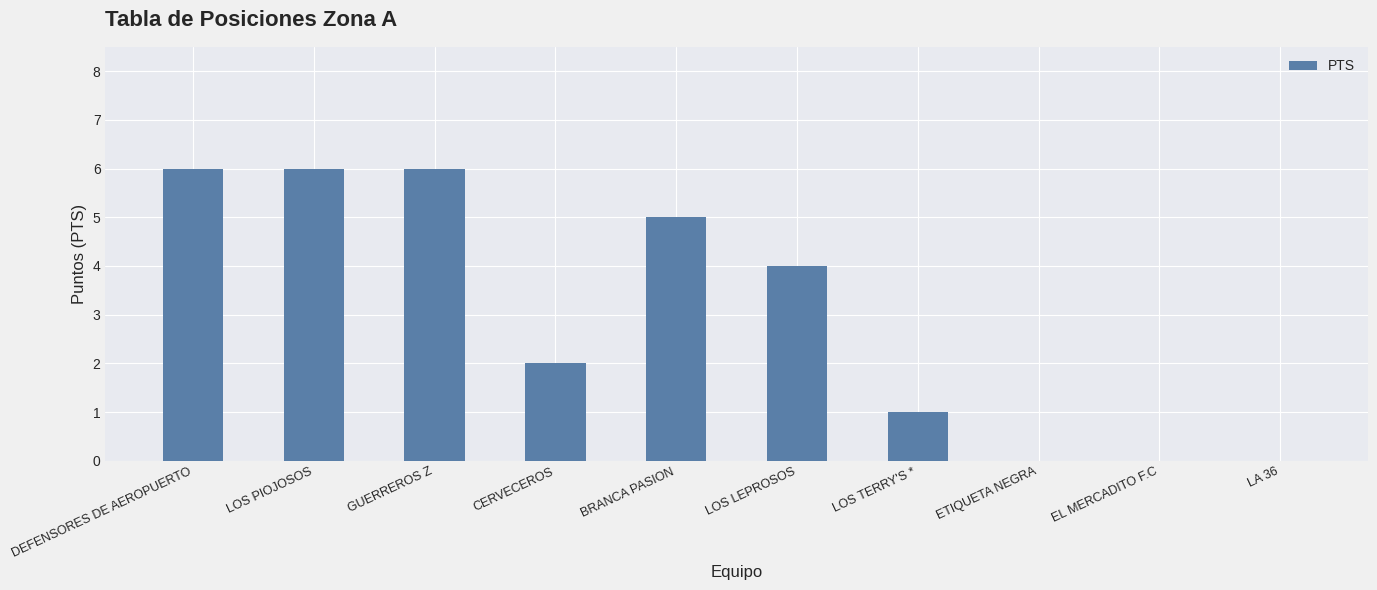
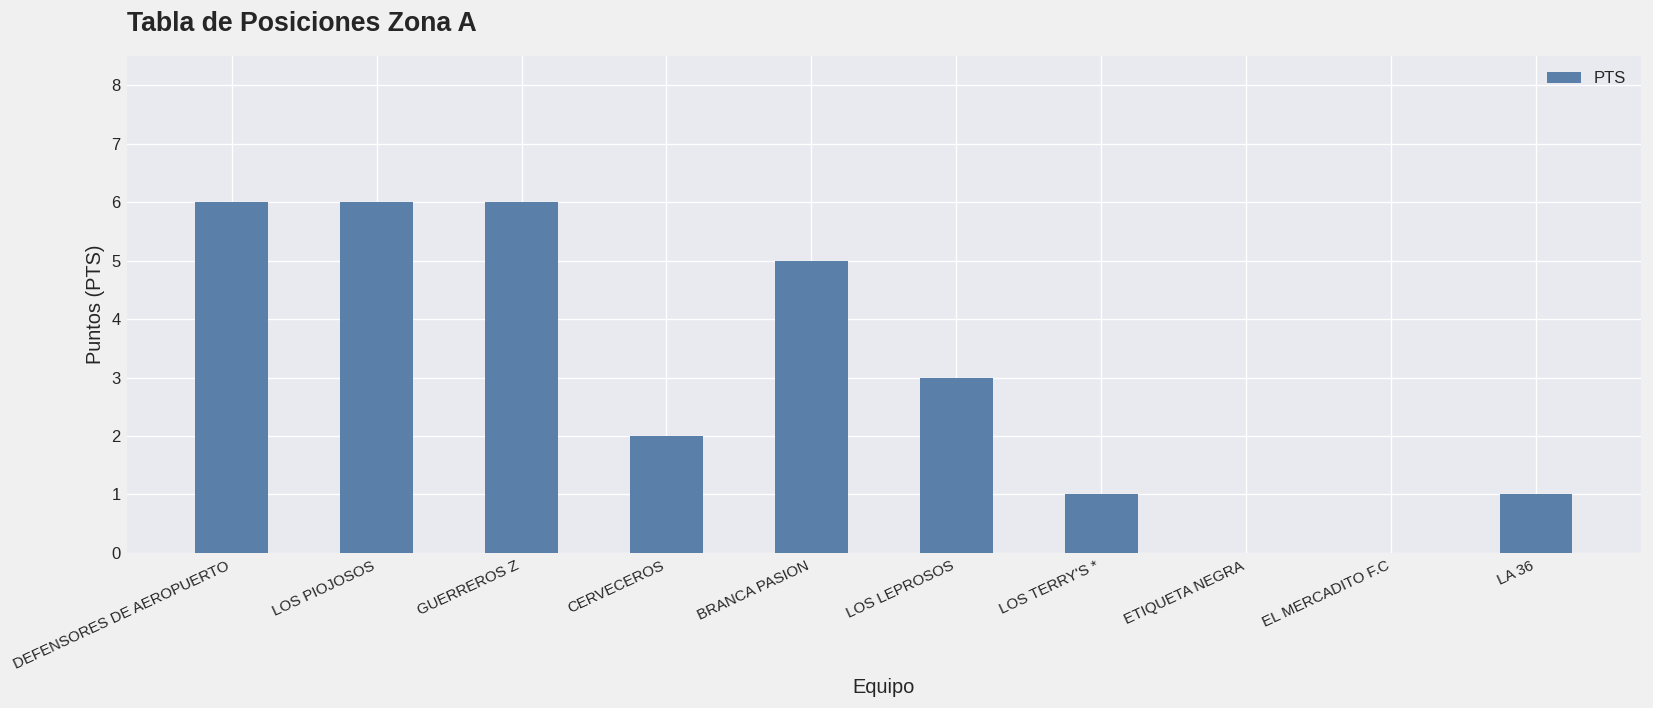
  {
    "DEFENSORES DE AEROPUERTO": 6,
    "LOS PIOJOSOS": 6,
    "GUERREROS Z": 6,
    "CERVECEROS": 2,
    "BRANCA PASION": 5,
-   "LOS LEPROSOS": 4,
+   "LOS LEPROSOS": 3,
    "LOS TERRY'S *": 1,
    "ETIQUETA NEGRA": 0,
    "EL MERCADITO F.C": 0,
-   "LA 36": 0
+   "LA 36": 1
  }
